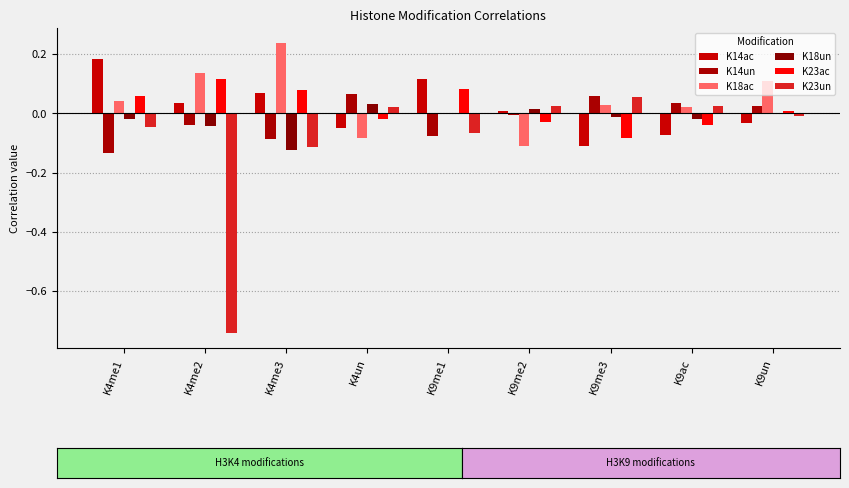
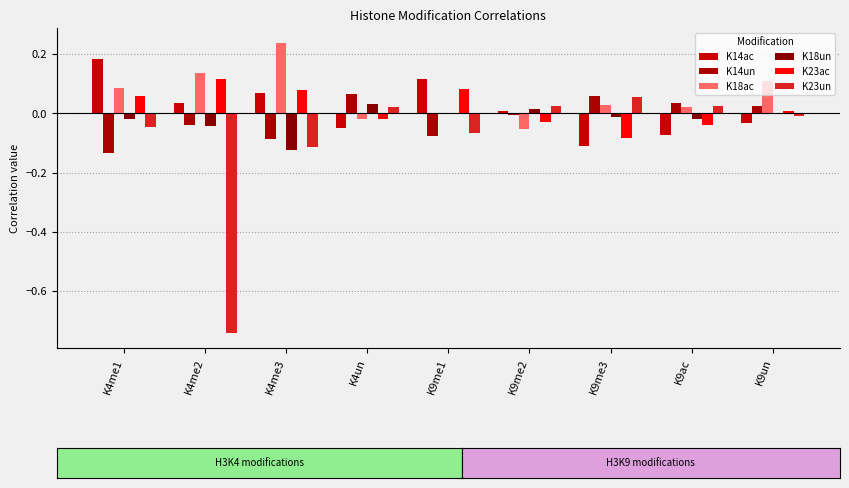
  {
    "K18ac": {
-     "K4me1": 0.04,
+     "K4me1": 0.09,
      "K4me2": 0.14,
      "K4me3": 0.24,
-     "K4un": -0.08,
-     "K9me2": -0.11,
+     "K4un": -0.02,
+     "K9me2": -0.05,
      "K9me3": 0.03,
      "K9ac": 0.02
    }
  }
